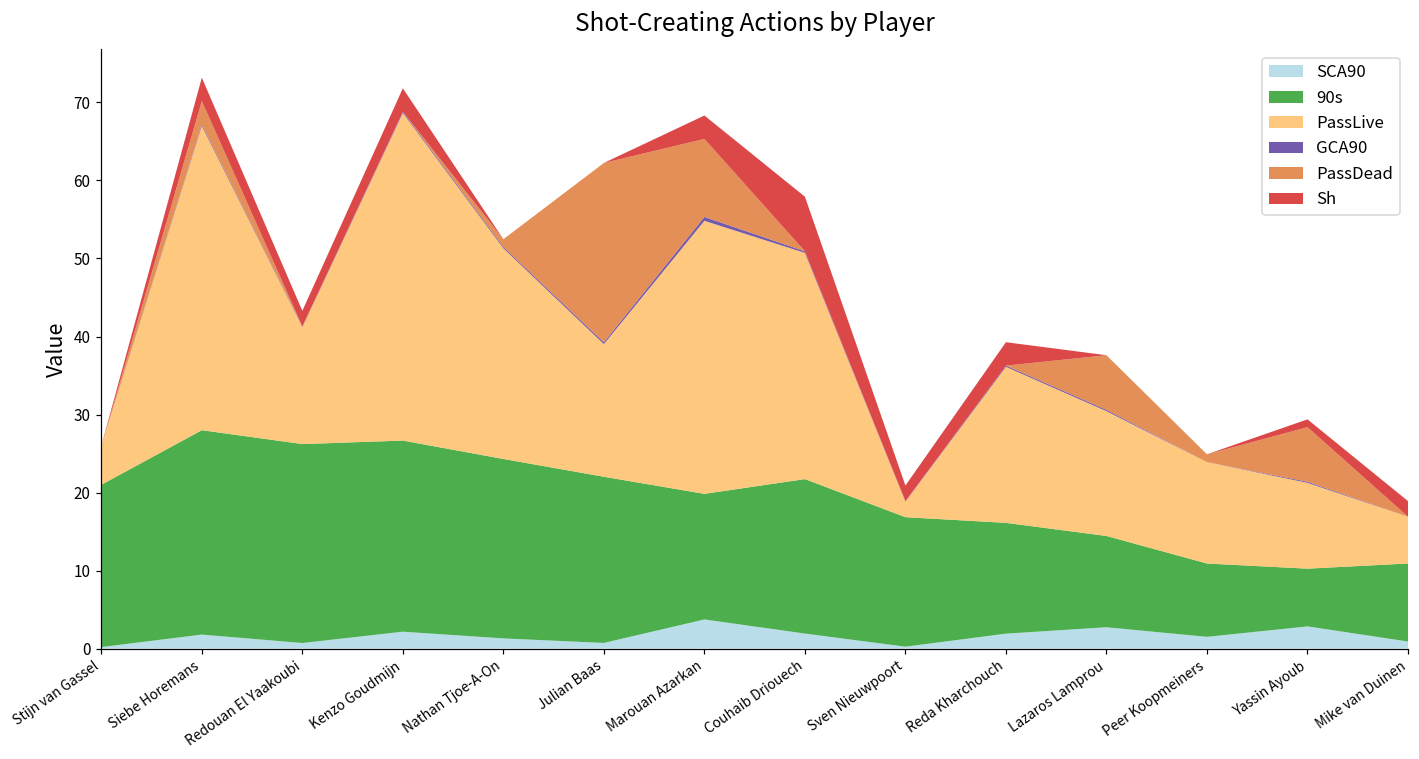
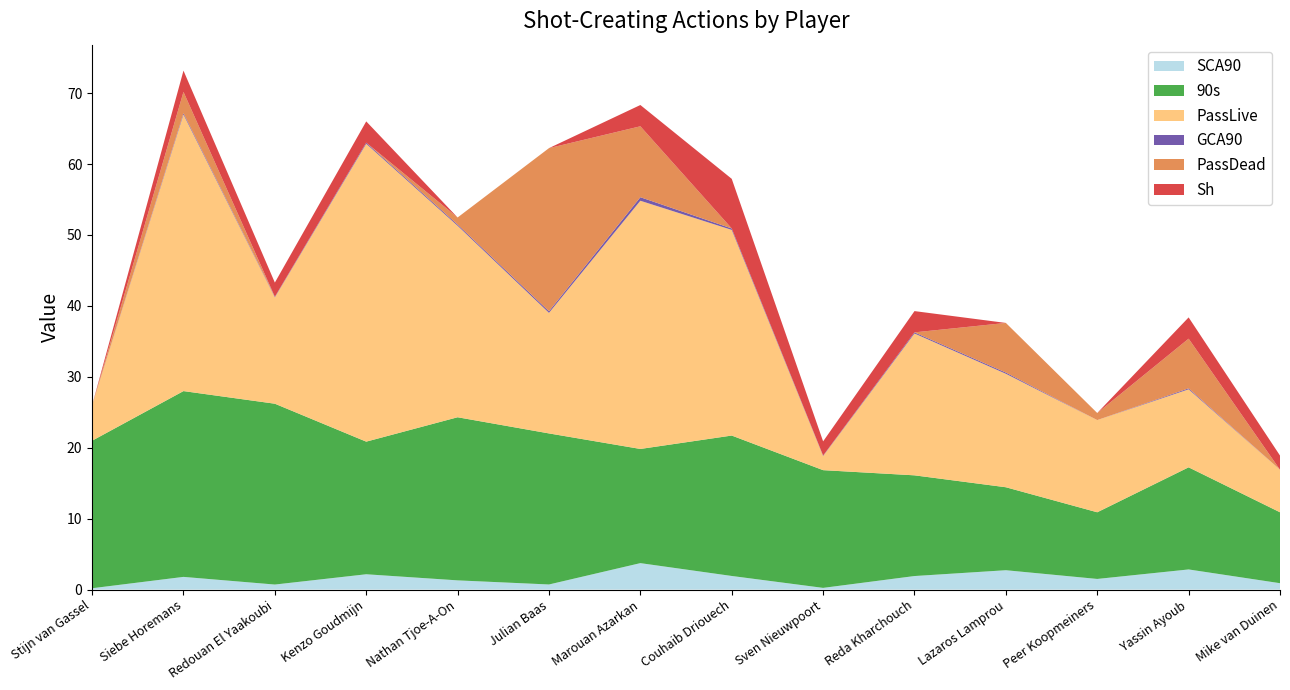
  {
    "SCA90": {
      "Siebe Horemans": 2,
      "Redouan El Yaakoubi": 1,
      "Kenzo Goudmijn": 2,
      "Nathan Tjoe-A-On": 1,
      "Julian Baas": 1,
      "Marouan Azarkan": 4,
      "Couhaib Driouech": 2,
      "Reda Kharchouch": 2,
      "Lazaros Lamprou": 3,
      "Peer Koopmeiners": 2,
      "Yassin Ayoub": 3,
      "Mike van Duinen": 1
    },
    "90s": {
      "Stijn van Gassel": 21,
      "Siebe Horemans": 26,
      "Redouan El Yaakoubi": 26,
-     "Kenzo Goudmijn": 25,
+     "Kenzo Goudmijn": 19,
      "Nathan Tjoe-A-On": 23,
      "Julian Baas": 21,
      "Marouan Azarkan": 16,
      "Couhaib Driouech": 20,
      "Sven Nieuwpoort": 17,
      "Reda Kharchouch": 14,
      "Lazaros Lamprou": 12,
      "Peer Koopmeiners": 9,
-     "Yassin Ayoub": 7,
+     "Yassin Ayoub": 14,
      "Mike van Duinen": 10
    },
    "PassLive": {
      "Marouan Azarkan": 35
    },
    "GCA90": {
      "Marouan Azarkan": 1
    },
    "PassDead": {
      "Siebe Horemans": 3,
      "Marouan Azarkan": 10,
      "Yassin Ayoub": 7
    },
    "Sh": {
      "Siebe Horemans": 3,
      "Redouan El Yaakoubi": 2,
      "Kenzo Goudmijn": 3,
      "Marouan Azarkan": 3,
      "Couhaib Driouech": 7,
      "Sven Nieuwpoort": 2,
      "Reda Kharchouch": 3,
-     "Yassin Ayoub": 1,
+     "Yassin Ayoub": 3,
      "Mike van Duinen": 2
    }
  }
